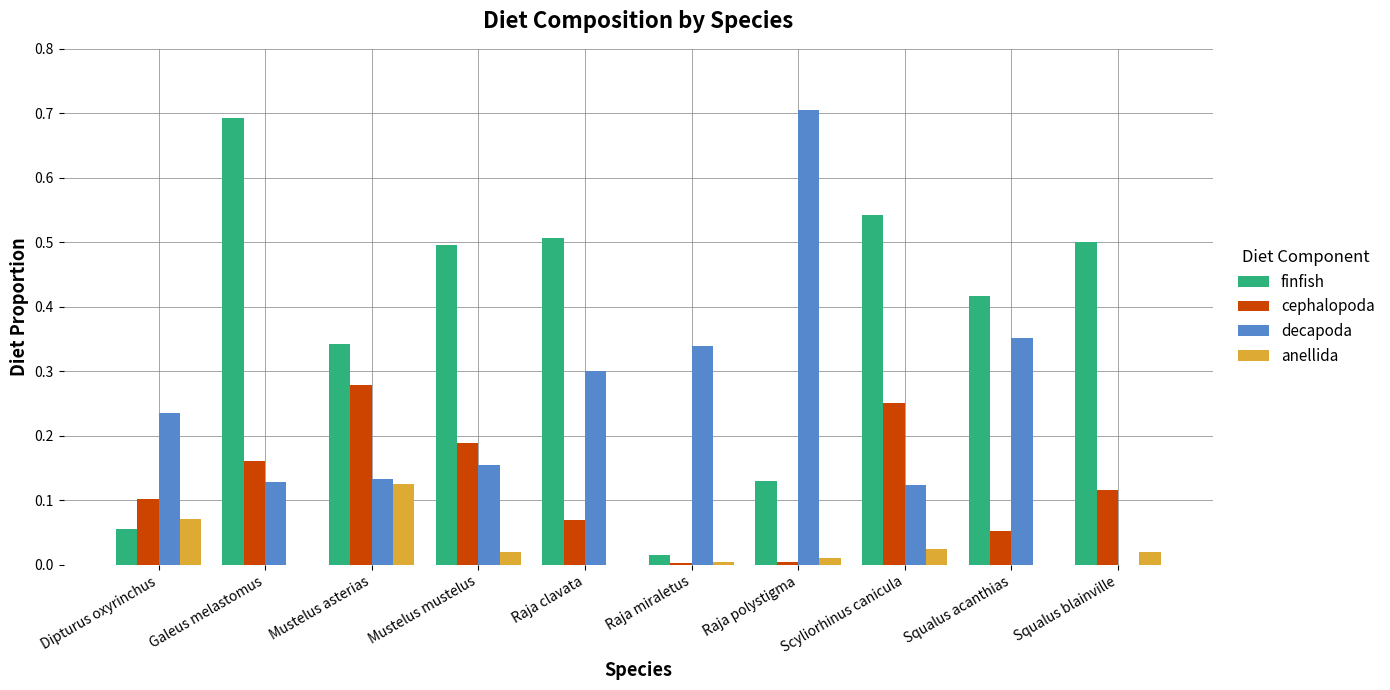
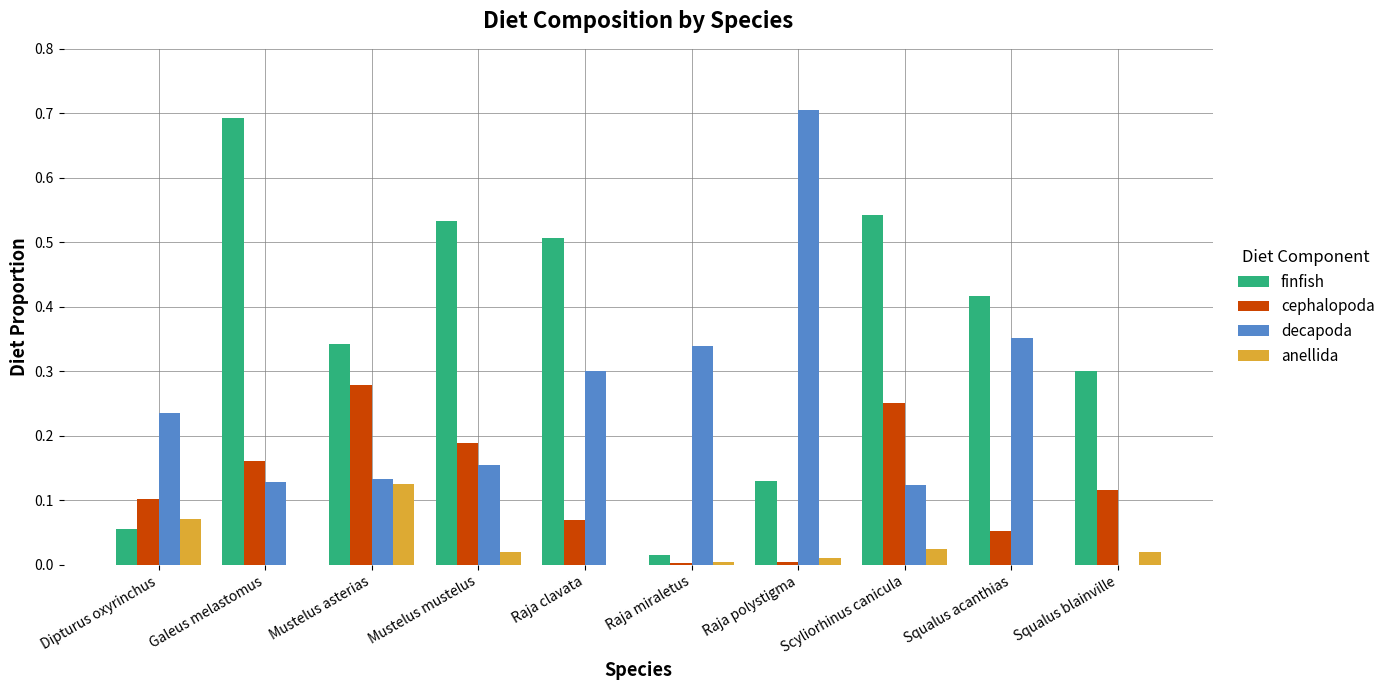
  {
    "finfish": {
      "Dipturus oxyrinchus": 0.06,
      "Galeus melastomus": 0.69,
      "Mustelus asterias": 0.34,
-     "Mustelus mustelus": 0.50,
+     "Mustelus mustelus": 0.53,
      "Raja clavata": 0.51,
      "Raja miraletus": 0.02,
      "Raja polystigma": 0.13,
      "Scyliorhinus canicula": 0.54,
      "Squalus acanthias": 0.42,
-     "Squalus blainville": 0.5
+     "Squalus blainville": 0.3
    },
    "cephalopoda": {
      "Dipturus oxyrinchus": 0.10,
      "Galeus melastomus": 0.16,
      "Mustelus asterias": 0.28,
      "Mustelus mustelus": 0.19,
      "Raja clavata": 0.07,
      "Raja polystigma": 0.00,
      "Scyliorhinus canicula": 0.25,
      "Squalus acanthias": 0.05,
      "Squalus blainville": 0.12
    },
    "decapoda": {
      "Dipturus oxyrinchus": 0.24,
      "Galeus melastomus": 0.13,
      "Mustelus asterias": 0.13,
      "Mustelus mustelus": 0.15,
      "Raja clavata": 0.30,
      "Raja miraletus": 0.34,
      "Raja polystigma": 0.71,
      "Scyliorhinus canicula": 0.12,
      "Squalus acanthias": 0.35,
      "Squalus blainville": 0.00
    },
    "anellida": {
      "Dipturus oxyrinchus": 0.07,
      "Galeus melastomus": 0.00,
      "Mustelus asterias": 0.13,
      "Mustelus mustelus": 0.02,
      "Raja miraletus": 0.01,
      "Raja polystigma": 0.01,
      "Scyliorhinus canicula": 0.02,
      "Squalus acanthias": 0.00,
      "Squalus blainville": 0.02
    }
  }
